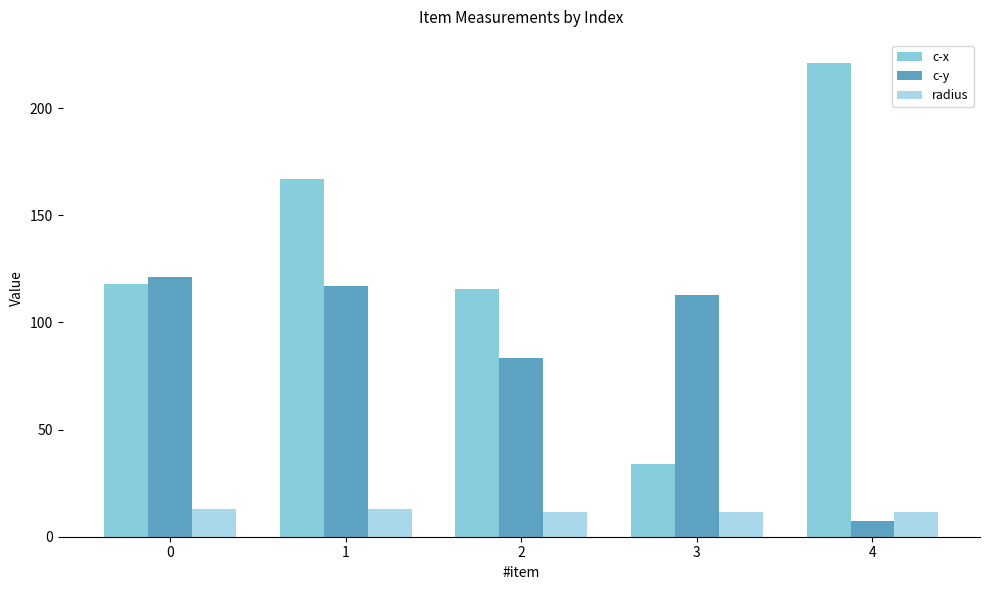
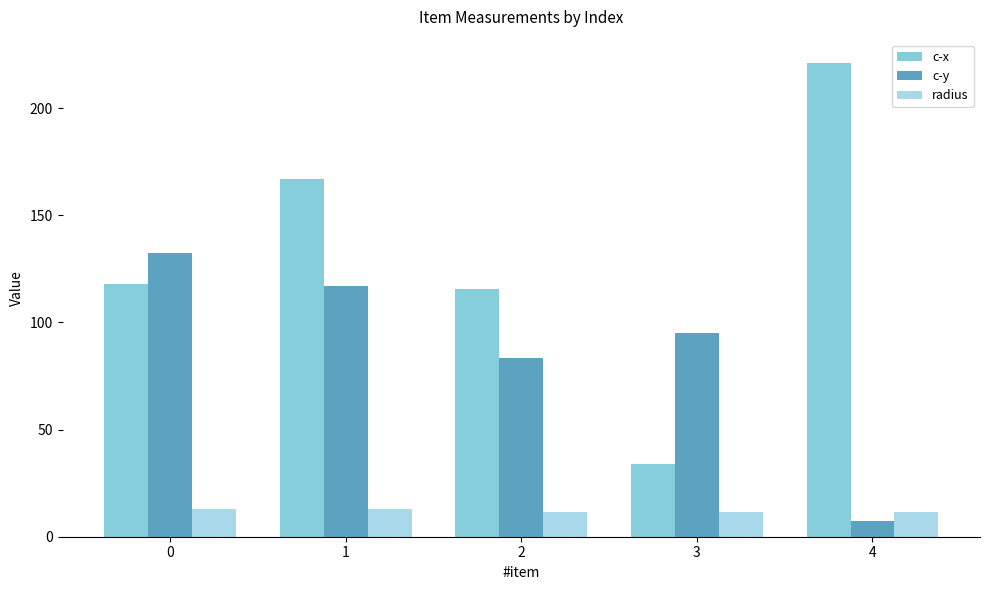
  {
    "c-y": {
-     "0": 121,
+     "0": 132,
      "1": 117,
      "2": 83,
-     "3": 113,
+     "3": 95,
      "4": 7
    }
  }
